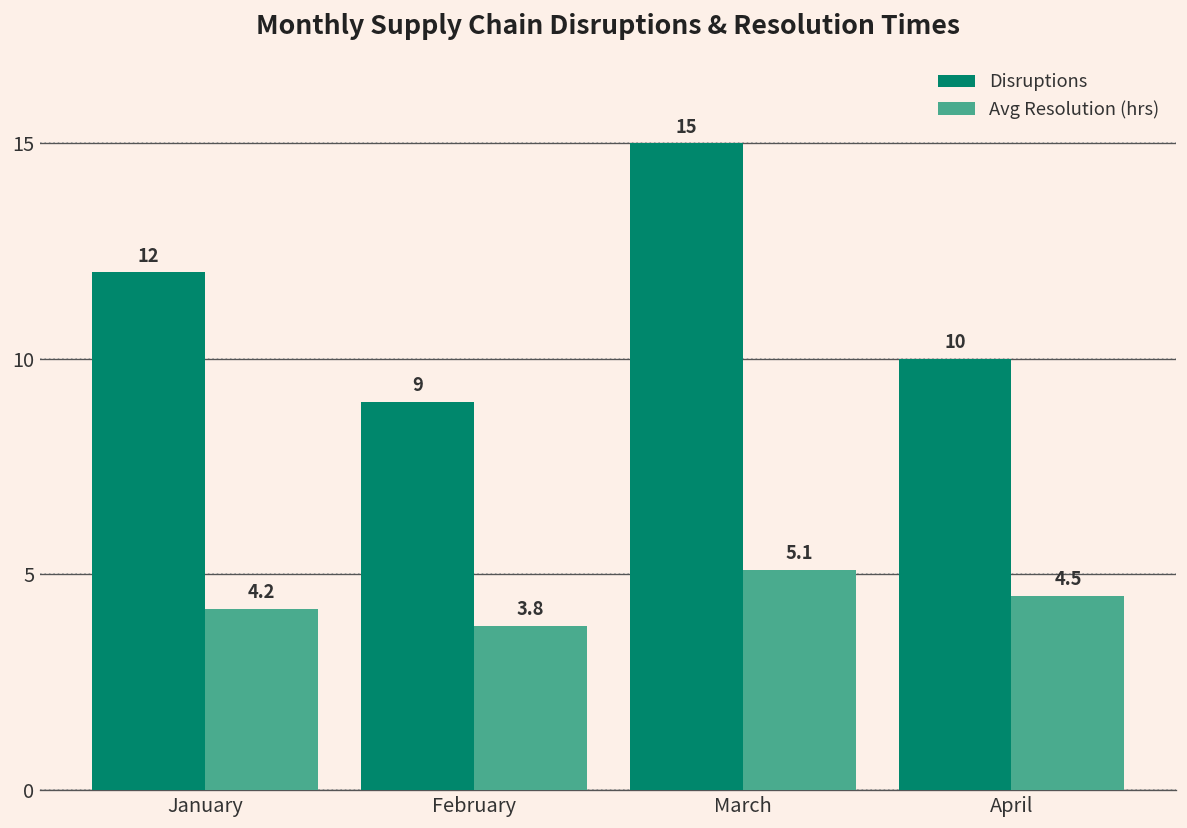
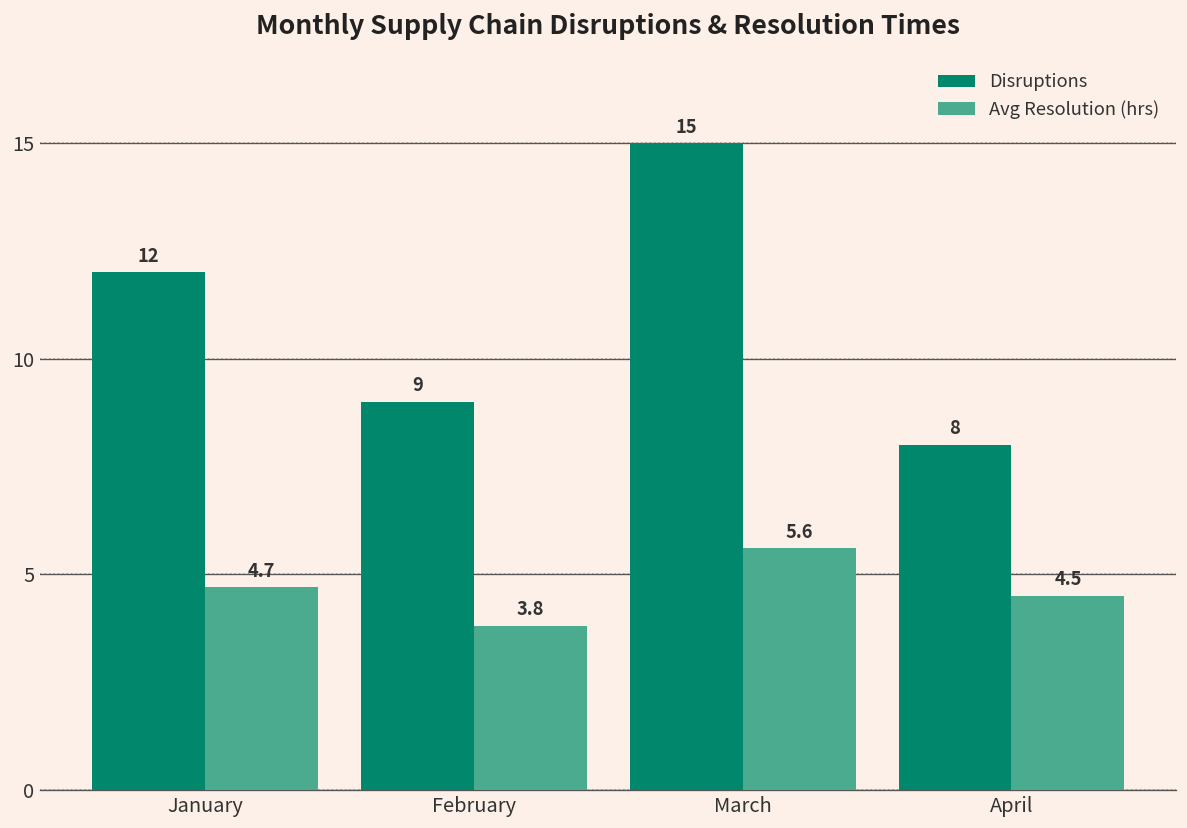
  {
    "Disruptions": {
      "January": 12,
      "February": 9,
      "March": 15,
-     "April": 10
+     "April": 8
    },
    "Avg Resolution (hrs)": {
-     "January": 4.2,
+     "January": 4.7,
      "February": 3.8,
-     "March": 5.1,
+     "March": 5.6,
      "April": 4.5
    }
  }
